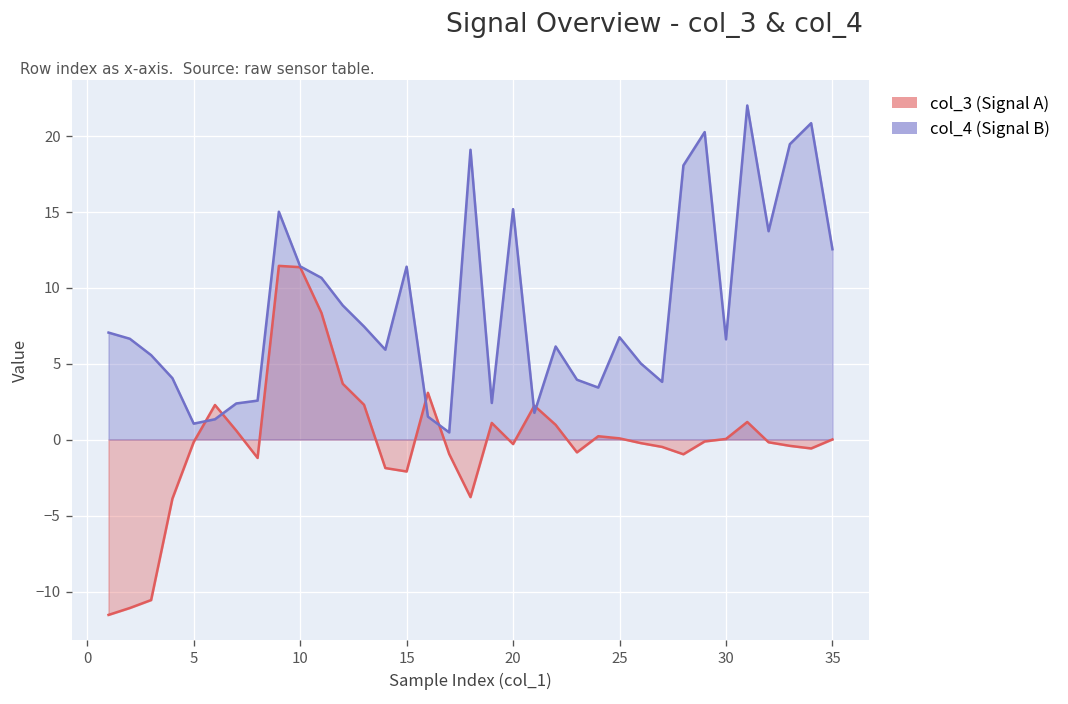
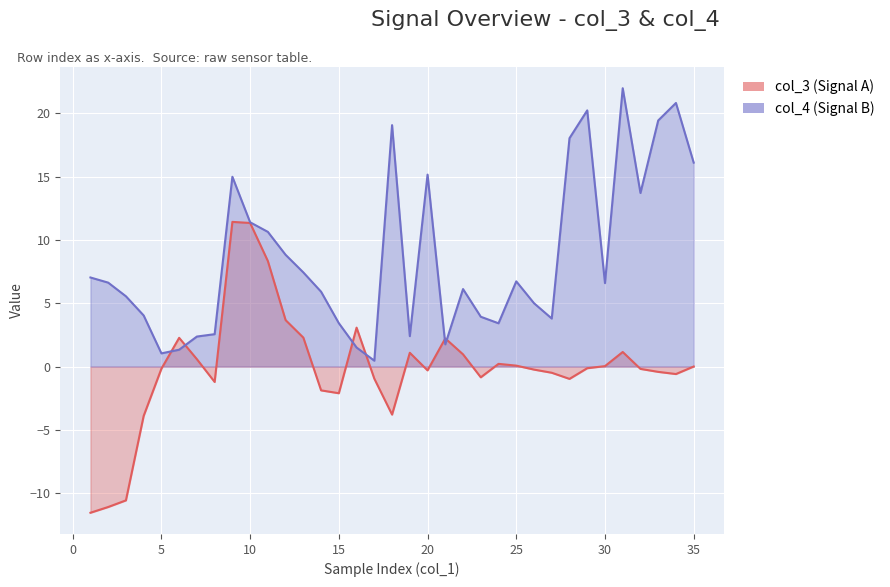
  {
    "col_4 (Signal B)": {
      "5": 1.0,
-     "15": 11.4,
+     "15": 3.4,
      "20": 15.2,
      "25": 6.7,
      "30": 6.6,
-     "35": 12.5
+     "35": 16.1
    }
  }
